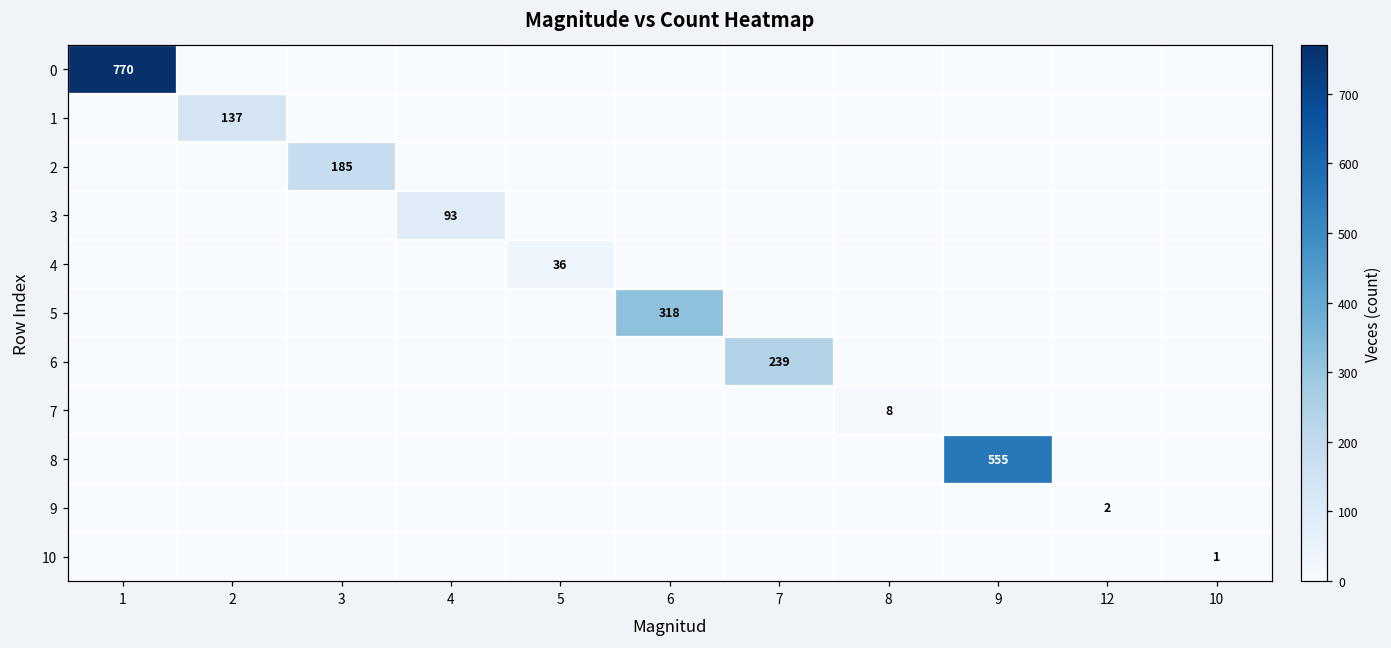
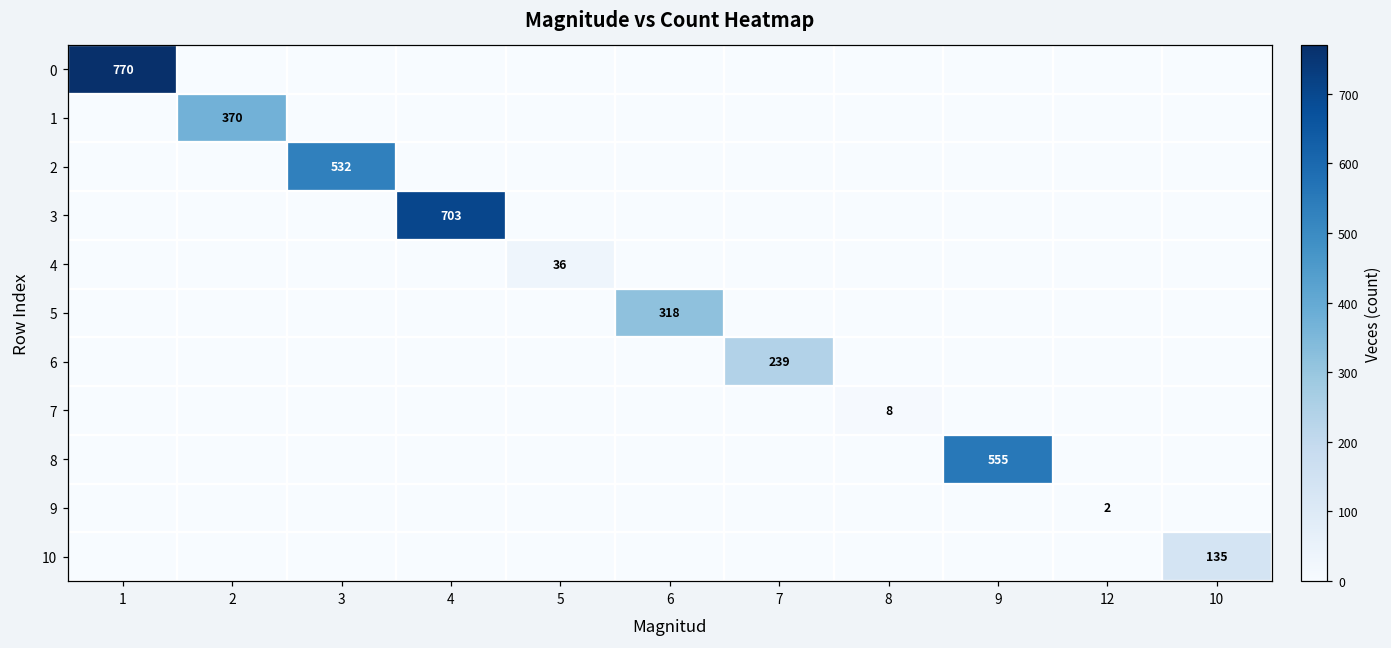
  {
    "0": {
      "1": 770
    },
    "1": {
-     "2": 137
+     "2": 370
    },
    "2": {
-     "3": 185
+     "3": 532
    },
    "3": {
-     "4": 93
+     "4": 703
    },
    "4": {
      "5": 36
    },
    "5": {
      "6": 318
    },
    "6": {
      "7": 239
    },
    "7": {
      "8": 8
    },
    "8": {
      "9": 555
    },
    "9": {
      "12": 2
    },
    "10": {
-     "10": 1
+     "10": 135
    }
  }
